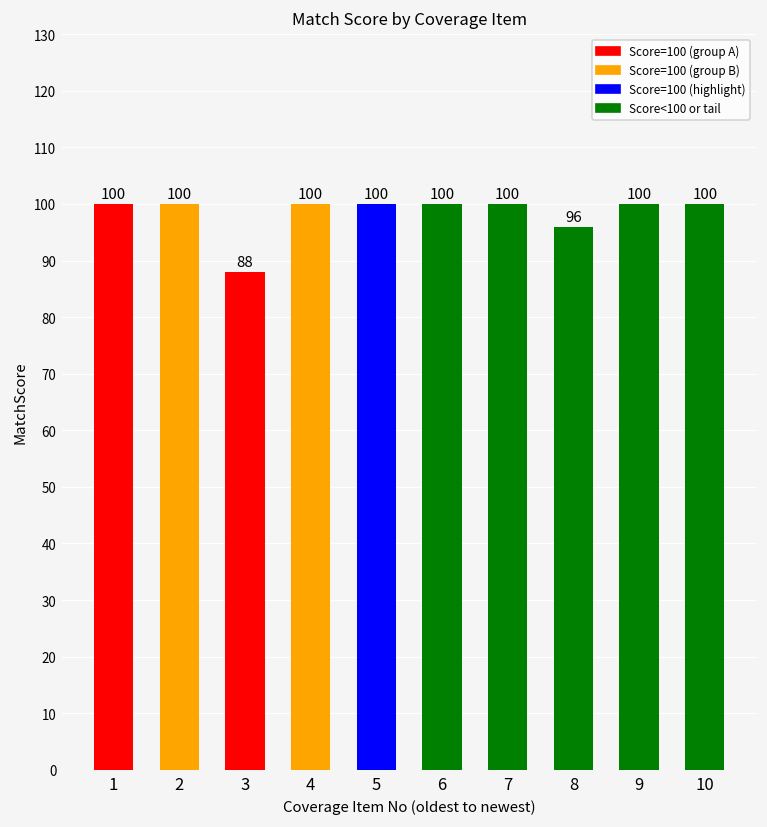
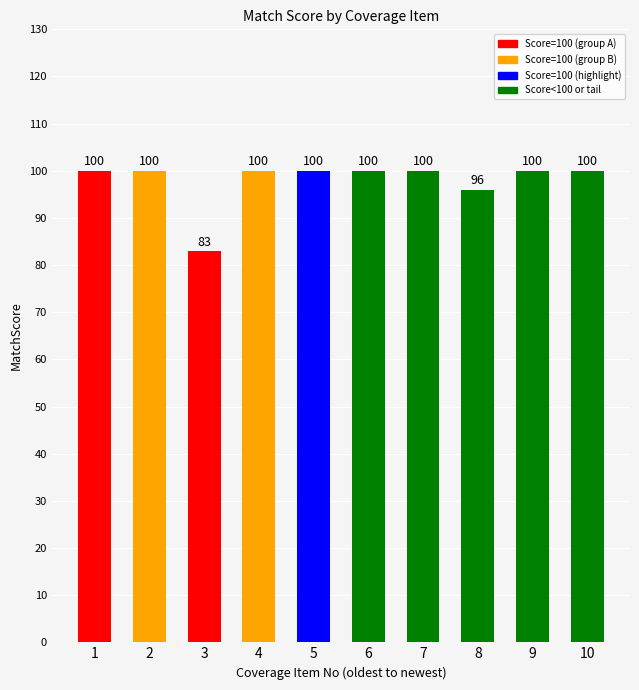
  {
    "1": 100,
    "2": 100,
-   "3": 88,
+   "3": 83,
    "4": 100,
    "5": 100,
    "6": 100,
    "7": 100,
    "8": 96,
    "9": 100,
    "10": 100
  }
